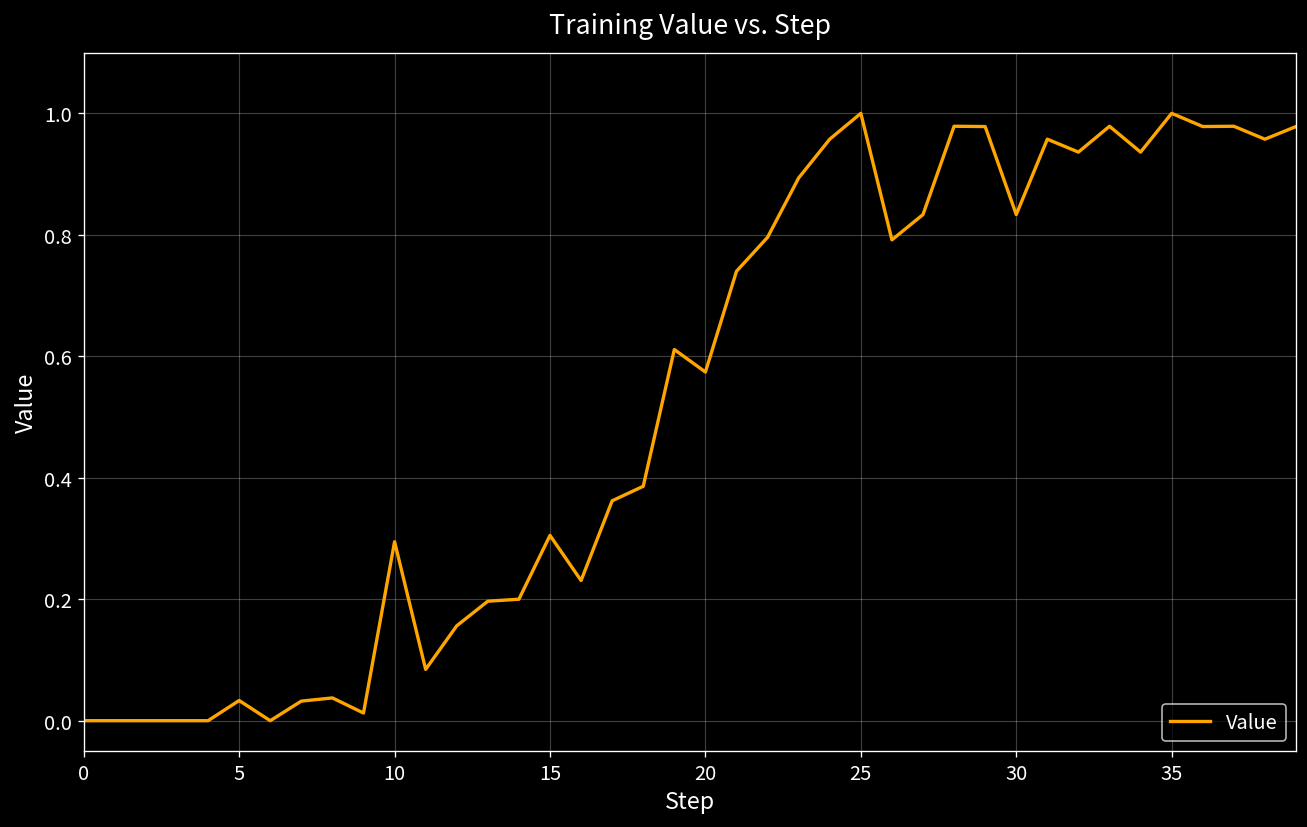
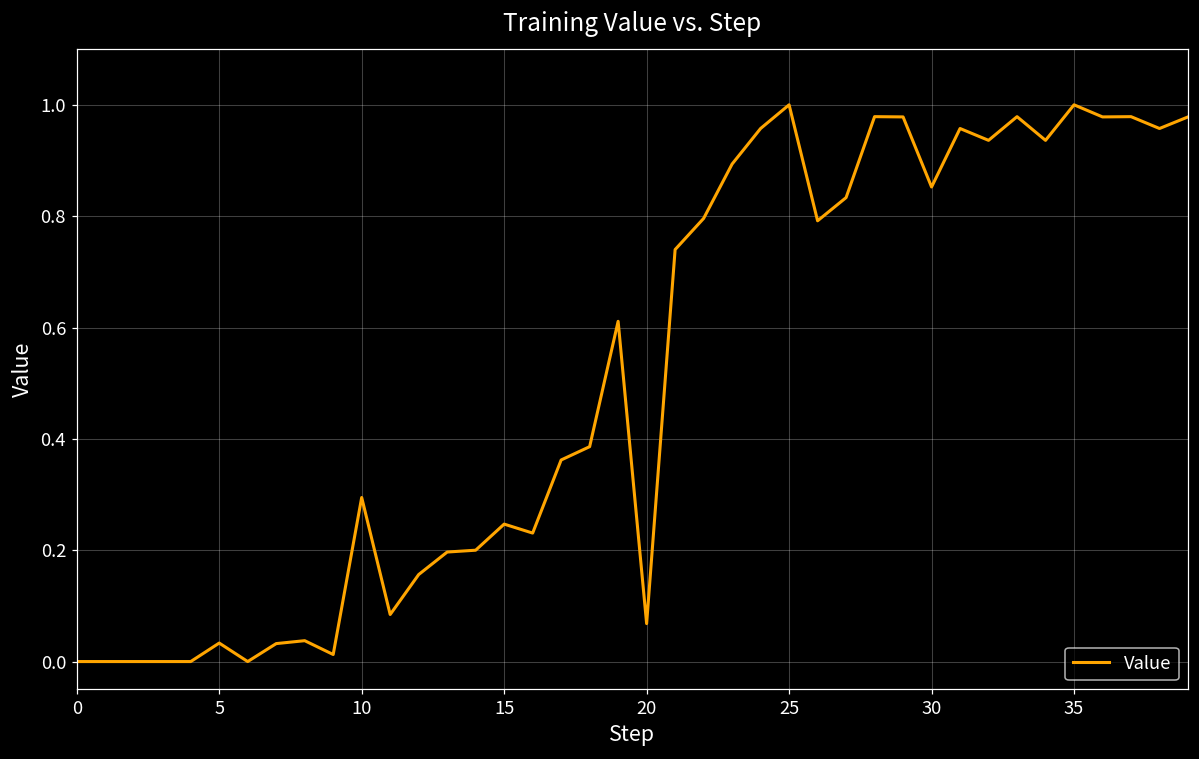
  {
    "0": 0.00,
    "5": 0.03,
    "10": 0.29,
-   "15": 0.31,
-   "20": 0.57,
+   "15": 0.25,
+   "20": 0.07,
    "25": 1.00,
-   "30": 0.83,
+   "30": 0.85,
    "35": 1.00
  }
